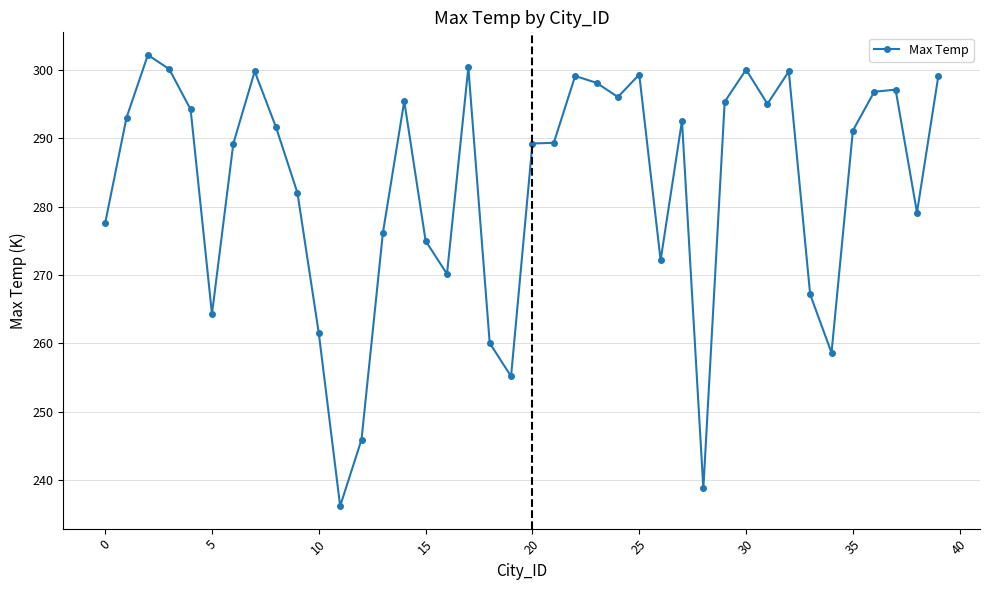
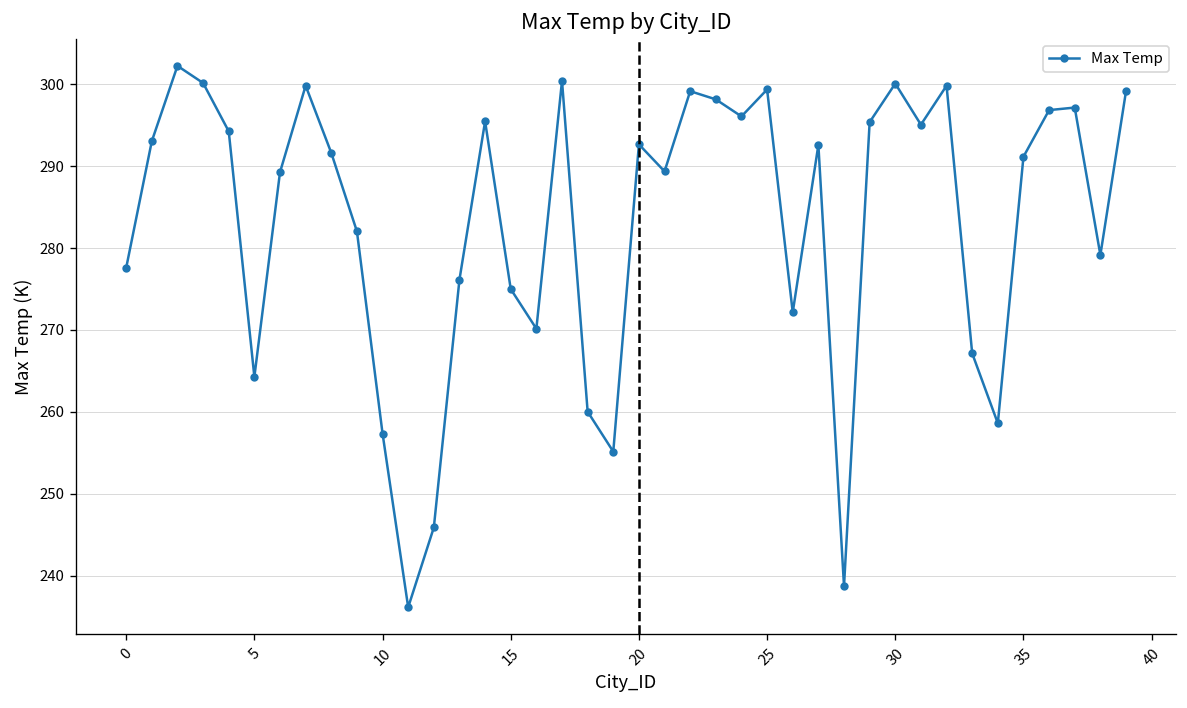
  {
    "0": 278,
    "5": 264,
-   "10": 261,
+   "10": 257,
    "15": 275,
-   "20": 289,
+   "20": 293,
    "25": 299,
    "30": 300,
    "35": 291
  }
